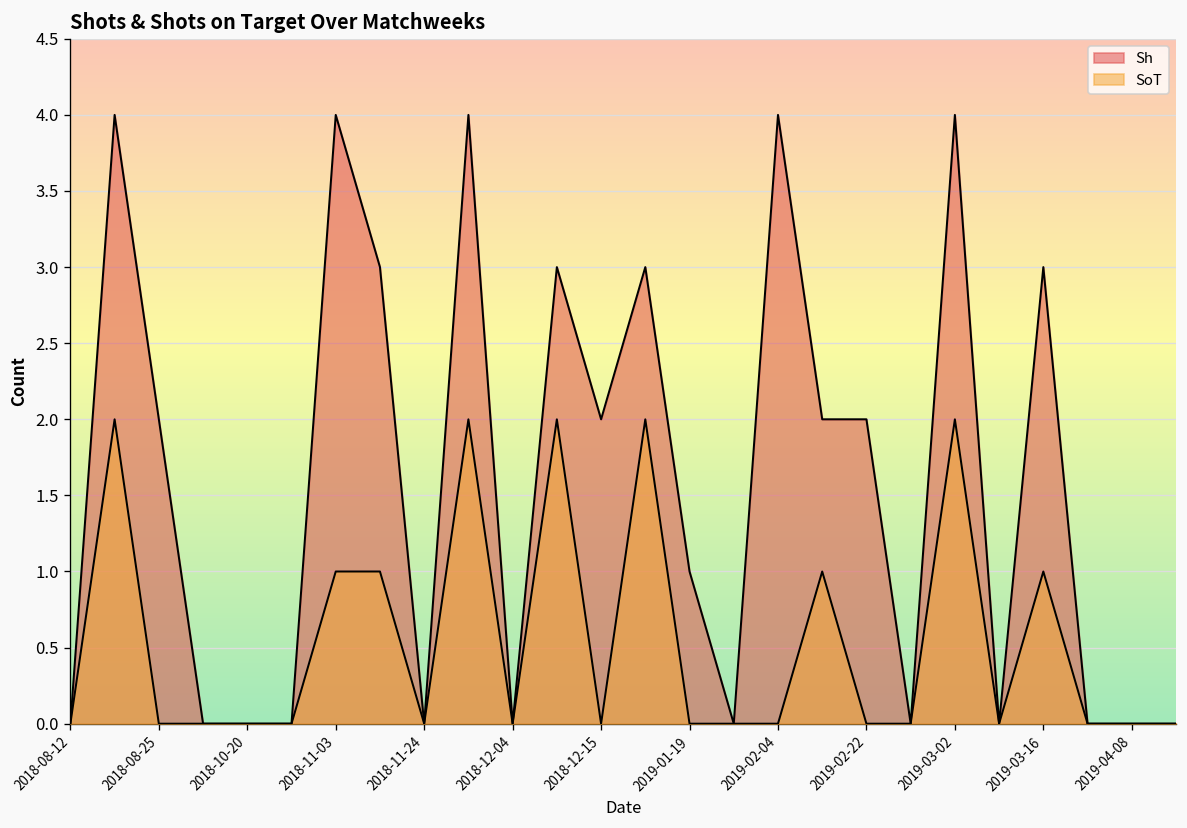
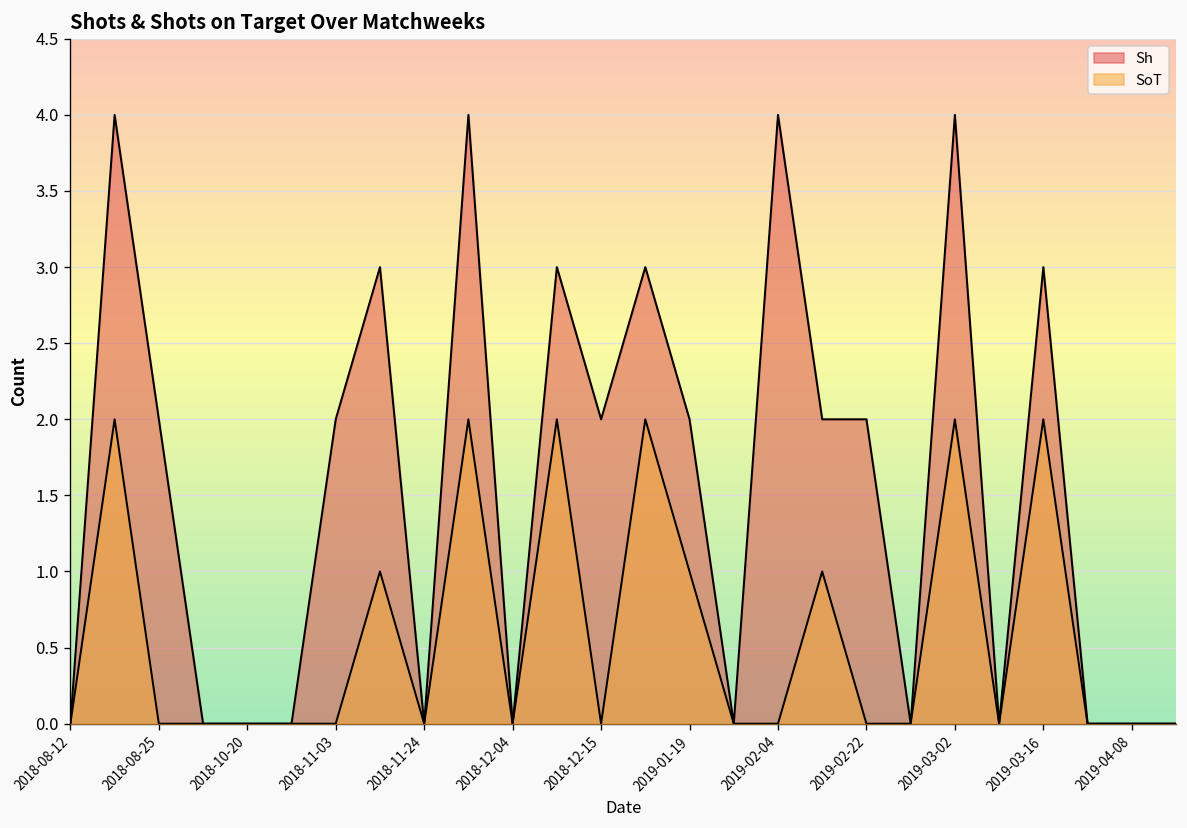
  {
    "Sh": {
      "2018-08-25": 2,
-     "2018-11-03": 4,
+     "2018-11-03": 2,
      "2018-12-15": 2,
-     "2019-01-19": 1,
+     "2019-01-19": 2,
      "2019-02-04": 4,
      "2019-02-22": 2,
      "2019-03-02": 4,
      "2019-03-16": 3
    },
    "SoT": {
      "2018-08-25": 0,
-     "2018-11-03": 1,
+     "2018-11-03": 0,
      "2018-12-15": 0,
-     "2019-01-19": 0,
+     "2019-01-19": 1,
      "2019-02-04": 0,
      "2019-02-22": 0,
      "2019-03-02": 2,
-     "2019-03-16": 1
+     "2019-03-16": 2
    }
  }
